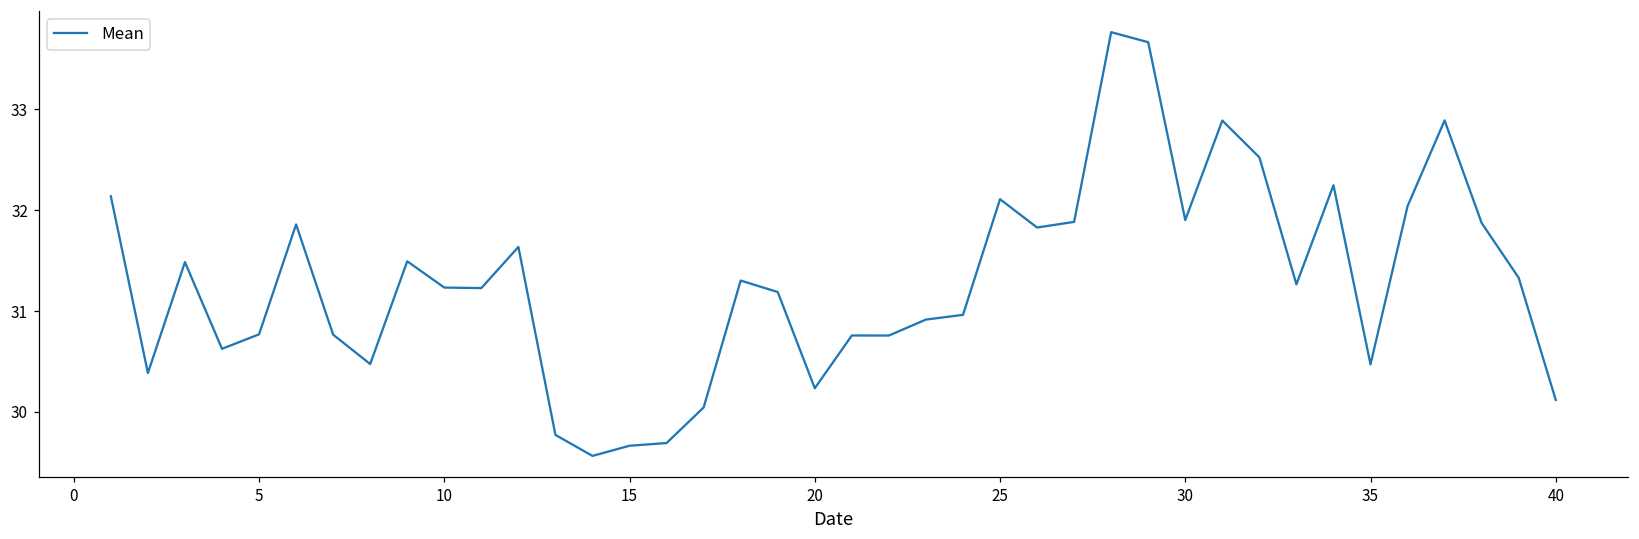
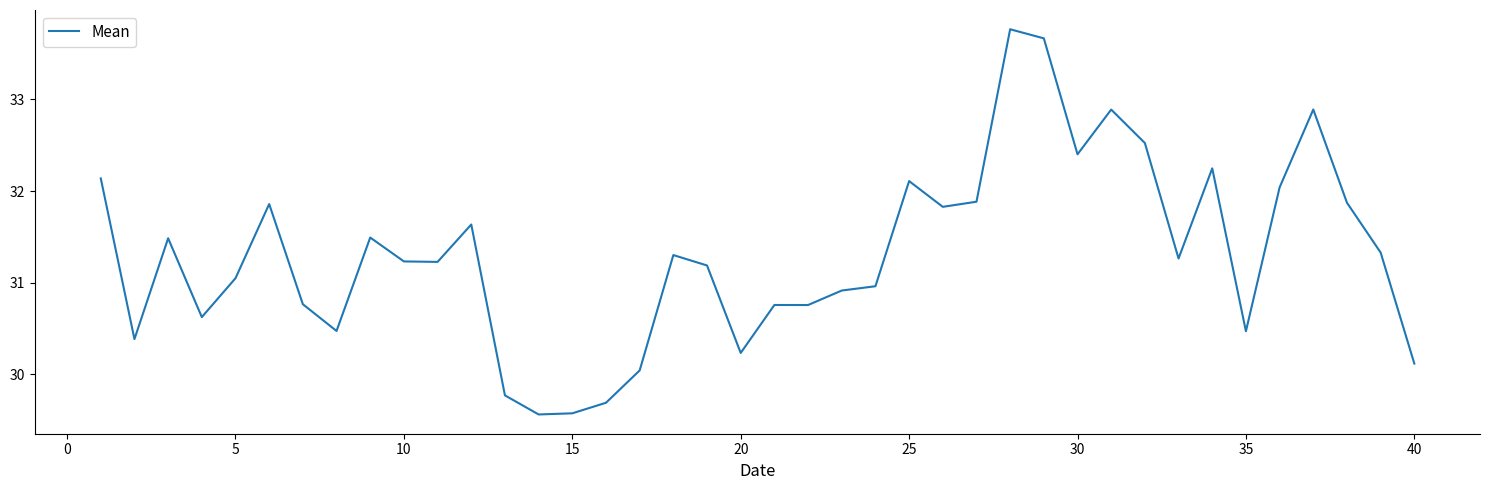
  {
-   "5": 30.8,
+   "5": 31.0,
    "10": 31.2,
-   "15": 29.7,
+   "15": 29.6,
    "20": 30.2,
    "25": 32.1,
-   "30": 31.9,
+   "30": 32.4,
    "35": 30.5,
    "40": 30.1
  }
